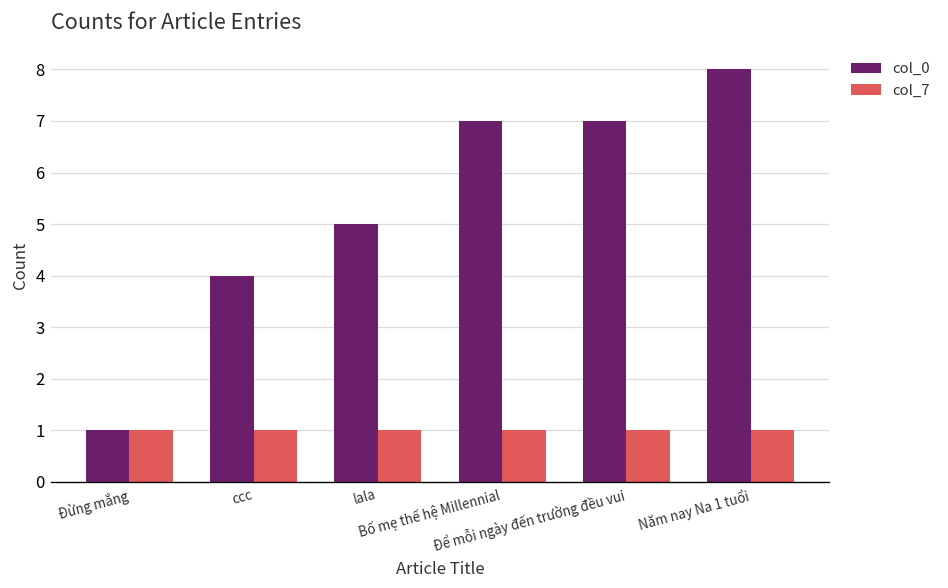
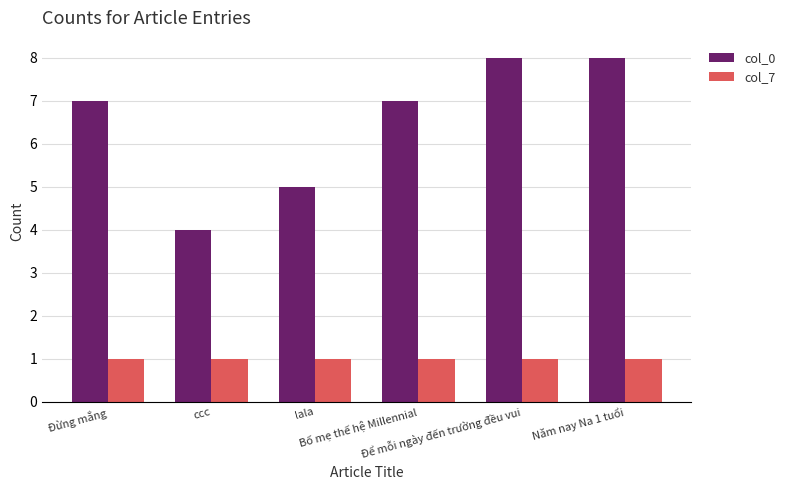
  {
    "col_0": {
-     "Đừng mắng": 1,
+     "Đừng mắng": 7,
      "ccc": 4,
      "lala": 5,
      "Bố mẹ thế hệ Millennial": 7,
-     "Để mỗi ngày đến trường đều vui": 7,
+     "Để mỗi ngày đến trường đều vui": 8,
      "Năm nay Na 1 tuổi": 8
    },
    "col_7": {
      "Đừng mắng": 1,
      "ccc": 1,
      "lala": 1,
      "Bố mẹ thế hệ Millennial": 1,
      "Để mỗi ngày đến trường đều vui": 1,
      "Năm nay Na 1 tuổi": 1
    }
  }
